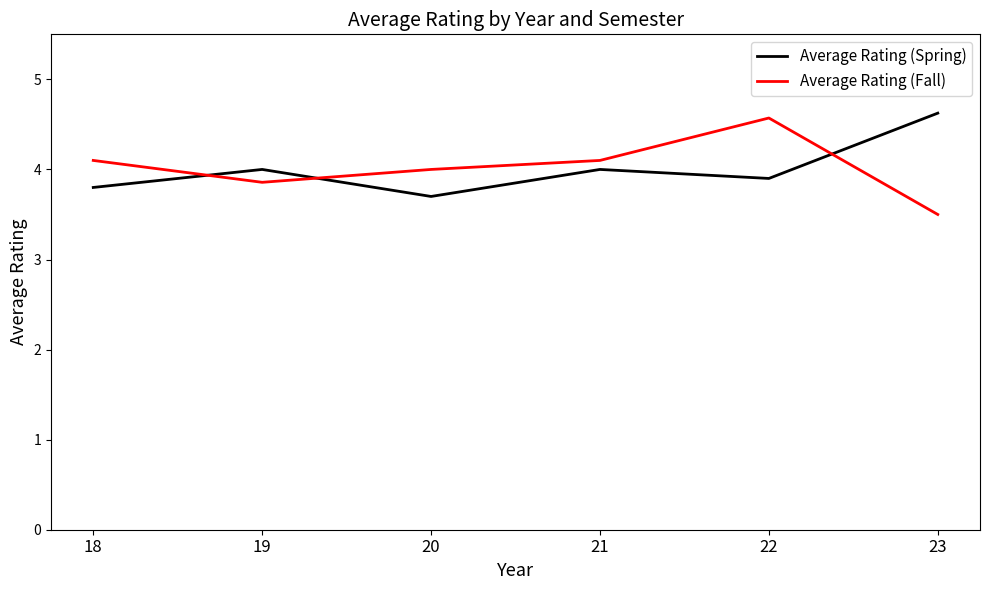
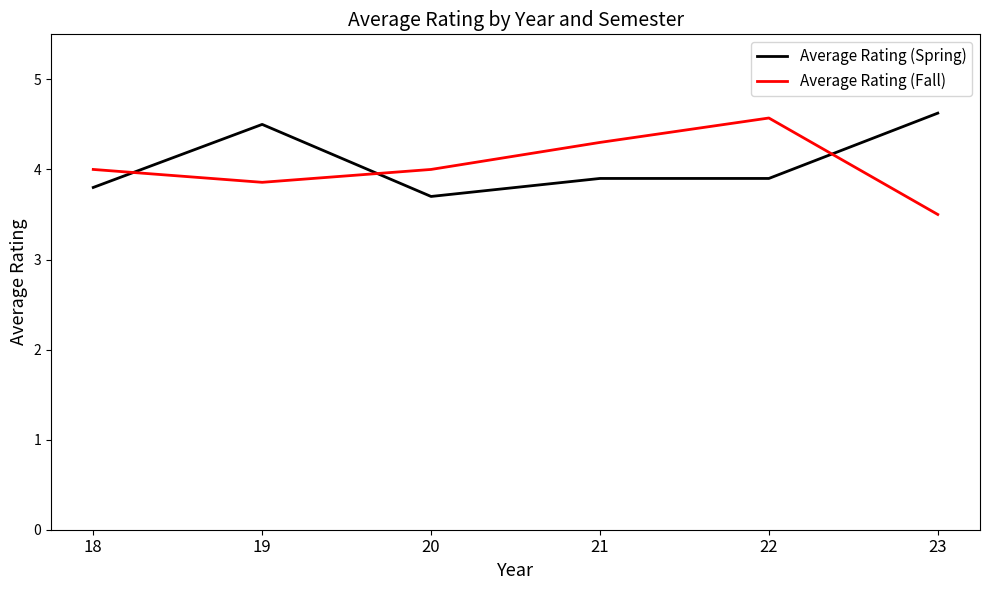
  {
    "Average Rating (Spring)": {
      "18": 3.8,
-     "19": 4.0,
+     "19": 4.5,
      "20": 3.7,
-     "21": 4.0,
+     "21": 3.9,
      "22": 3.9,
      "23": 4.6
    },
    "Average Rating (Fall)": {
-     "18": 4.1,
+     "18": 4.0,
      "19": 3.9,
      "20": 4.0,
-     "21": 4.1,
+     "21": 4.3,
      "22": 4.6,
      "23": 3.5
    }
  }
